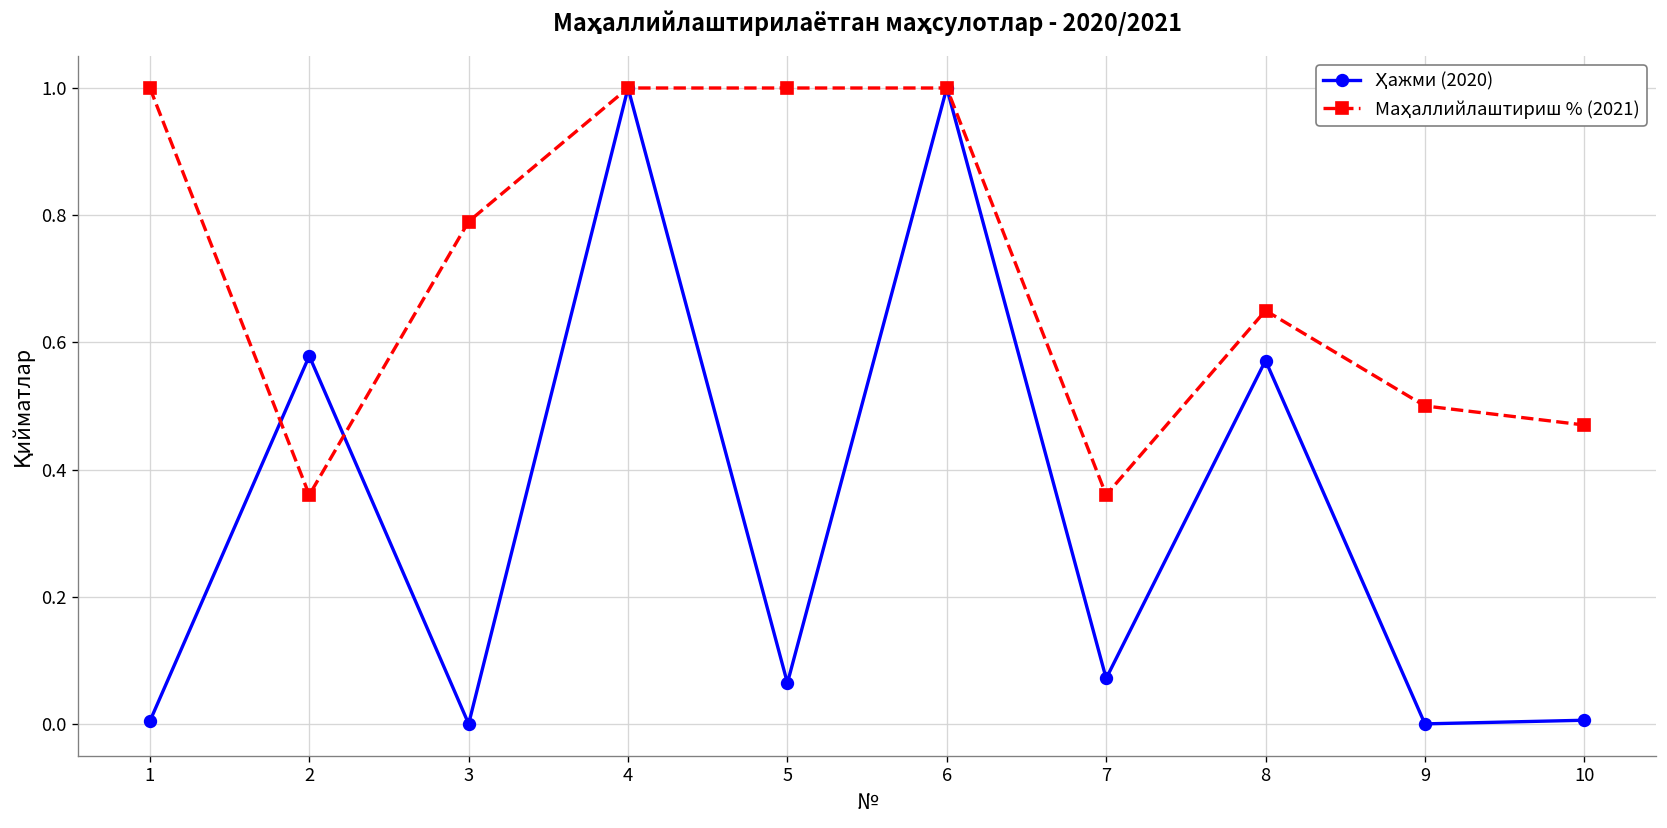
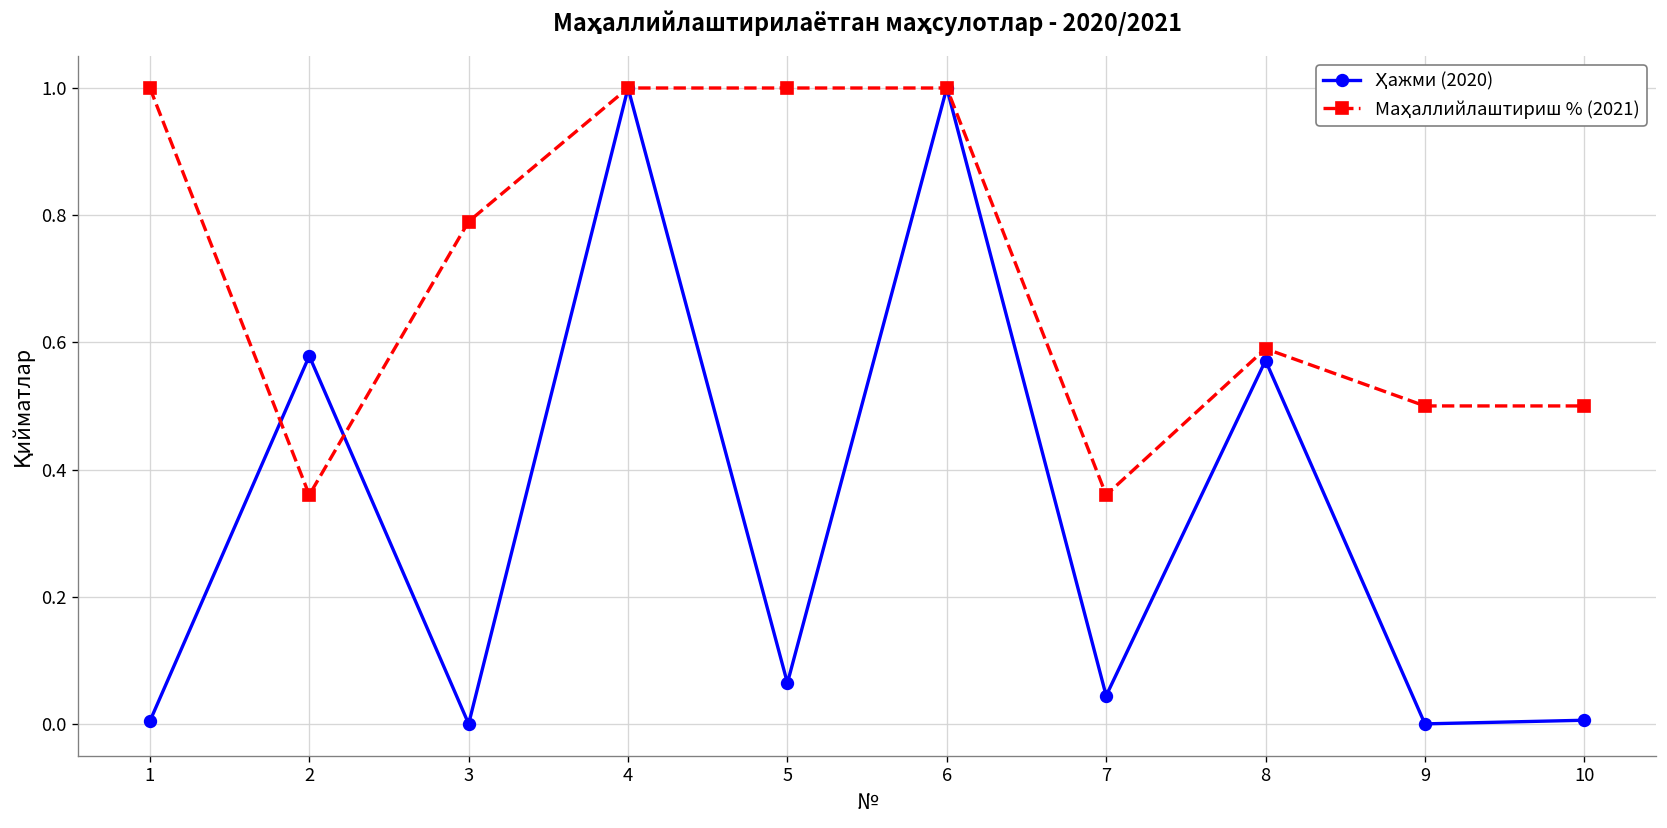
  {
    "Ҳажми (2020)": {
      "1": 0.00,
      "2": 0.58,
      "3": 0.00,
      "5": 0.06,
-     "7": 0.07,
+     "7": 0.04,
      "8": 0.57,
      "9": 0.00,
      "10": 0.01
    },
    "Маҳаллийлаштириш % (2021)": {
      "1": 1.00,
      "2": 0.36,
      "3": 0.79,
      "5": 1.00,
      "7": 0.36,
-     "8": 0.65,
+     "8": 0.59,
      "9": 0.50,
-     "10": 0.47
+     "10": 0.50
    }
  }
